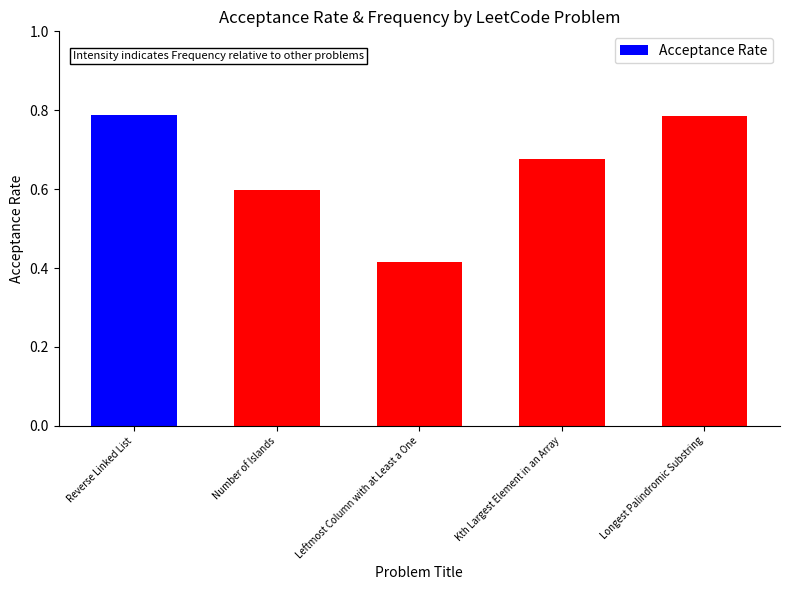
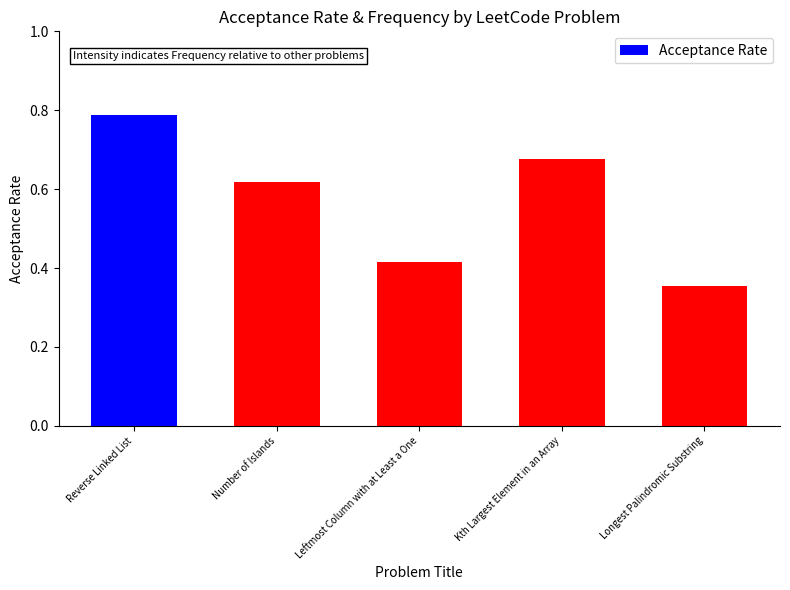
  {
    "Reverse Linked List": 0.79,
-   "Number of Islands": 0.60,
+   "Number of Islands": 0.62,
    "Leftmost Column with at Least a One": 0.42,
    "Kth Largest Element in an Array": 0.68,
-   "Longest Palindromic Substring": 0.78
+   "Longest Palindromic Substring": 0.35
  }
